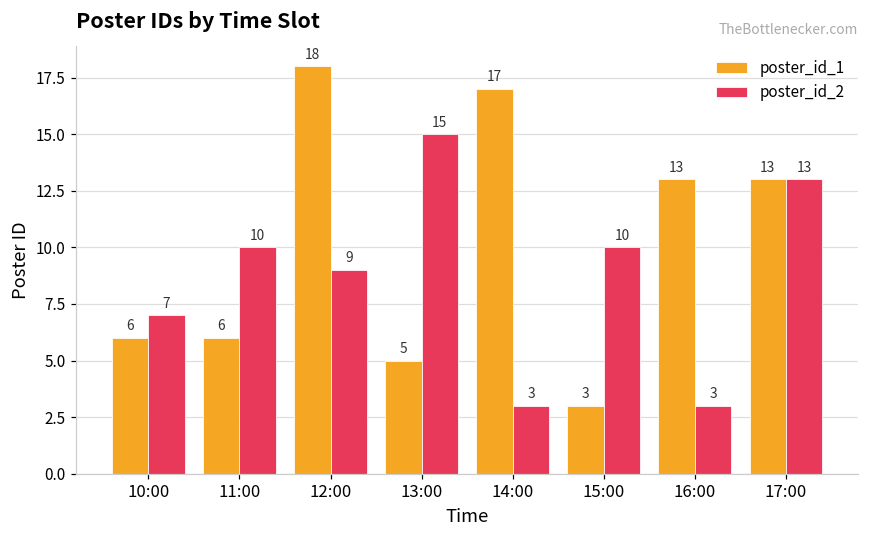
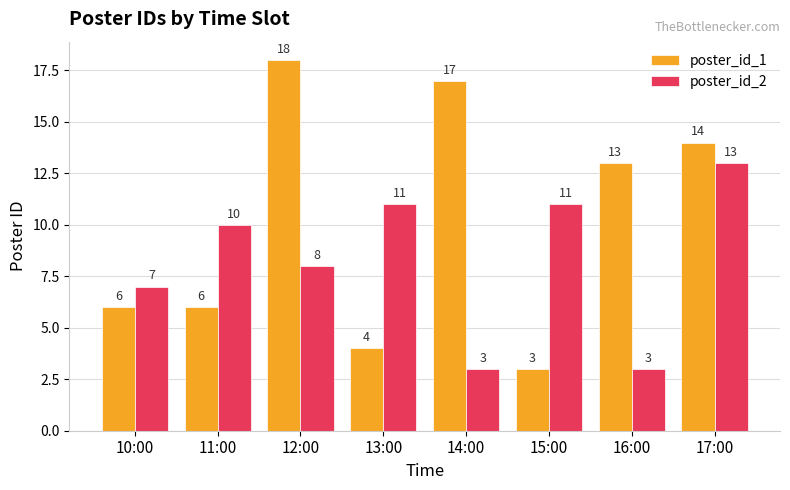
  {
    "poster_id_1": {
      "10:00": 6,
      "11:00": 6,
      "12:00": 18,
-     "13:00": 5,
+     "13:00": 4,
      "14:00": 17,
      "15:00": 3,
      "16:00": 13,
-     "17:00": 13
+     "17:00": 14
    },
    "poster_id_2": {
      "10:00": 7,
      "11:00": 10,
-     "12:00": 9,
-     "13:00": 15,
+     "12:00": 8,
+     "13:00": 11,
      "14:00": 3,
-     "15:00": 10,
+     "15:00": 11,
      "16:00": 3,
      "17:00": 13
    }
  }
